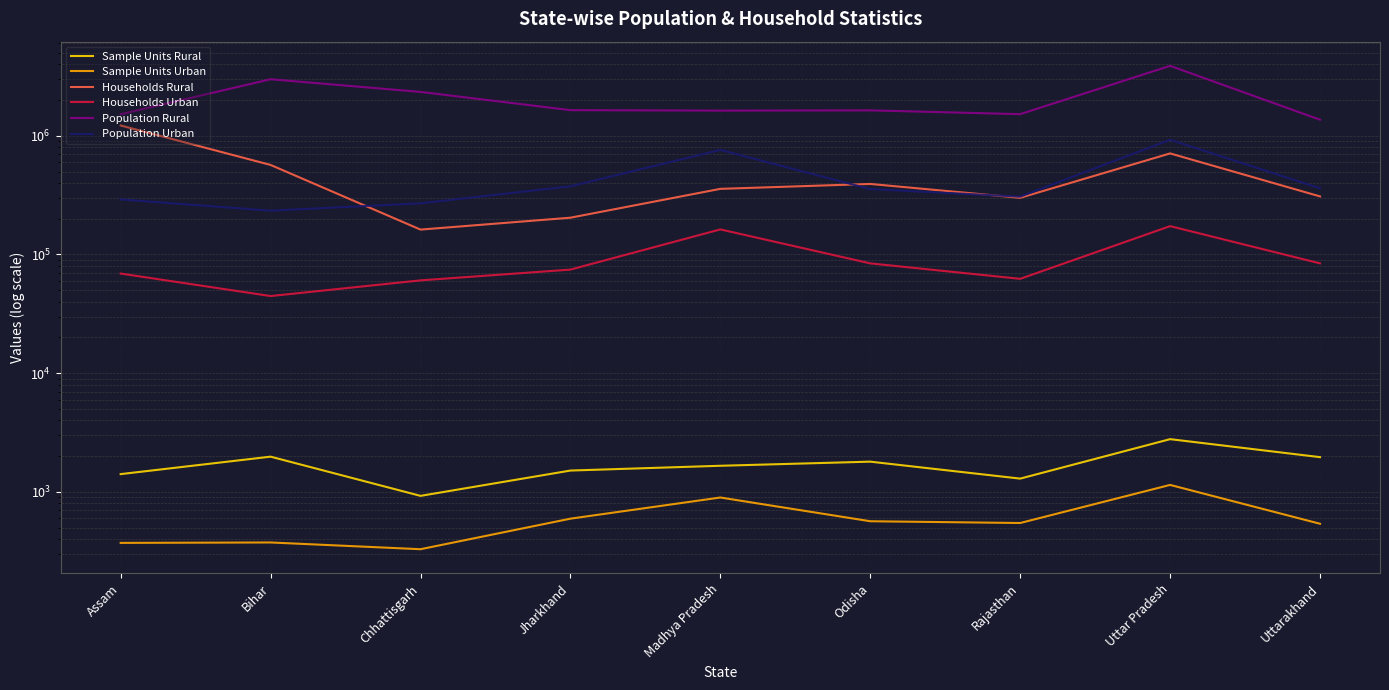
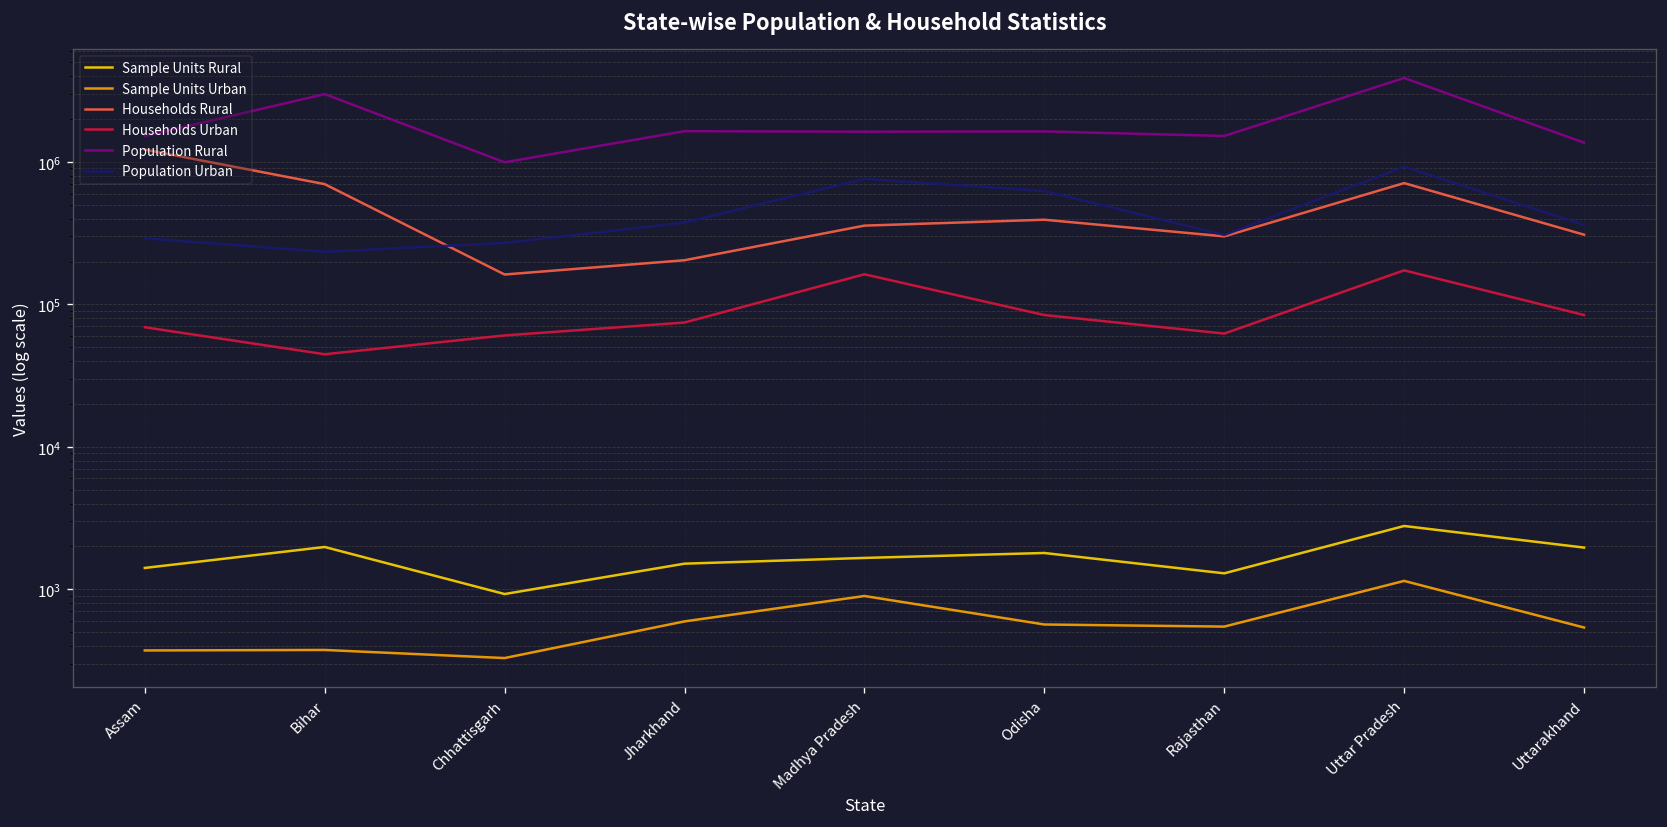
  {
    "Households Rural": {
-     "Bihar": 600000,
+     "Bihar": 700000,
      "Chhattisgarh": 160000,
      "Jharkhand": 200000,
      "Madhya Pradesh": 360000,
      "Odisha": 390000,
      "Uttar Pradesh": 700000,
      "Uttarakhand": 310000
    },
    "Households Urban": {
      "Assam": 70000,
      "Bihar": 45000,
      "Chhattisgarh": 60000,
      "Jharkhand": 70000,
      "Madhya Pradesh": 160000,
      "Odisha": 80000,
      "Rajasthan": 60000,
      "Uttar Pradesh": 170000,
      "Uttarakhand": 80000
    },
    "Population Rural": {
      "Bihar": 3000000,
-     "Chhattisgarh": 2300000,
+     "Chhattisgarh": 1000000,
      "Jharkhand": 1600000,
      "Madhya Pradesh": 1600000,
      "Odisha": 1600000,
      "Rajasthan": 1500000,
      "Uttar Pradesh": 3900000,
      "Uttarakhand": 1400000
    },
    "Population Urban": {
      "Assam": 290000,
      "Bihar": 230000,
      "Chhattisgarh": 270000,
      "Jharkhand": 380000,
      "Madhya Pradesh": 800000,
-     "Odisha": 360000,
+     "Odisha": 600000,
      "Uttar Pradesh": 900000,
      "Uttarakhand": 360000
    }
  }
